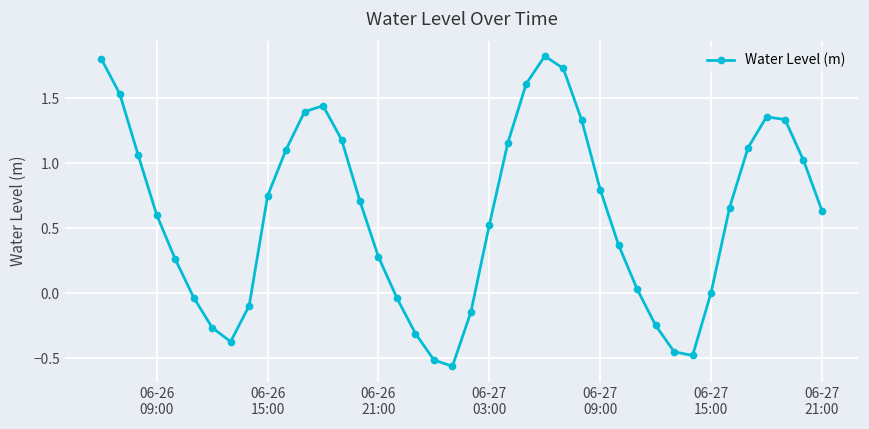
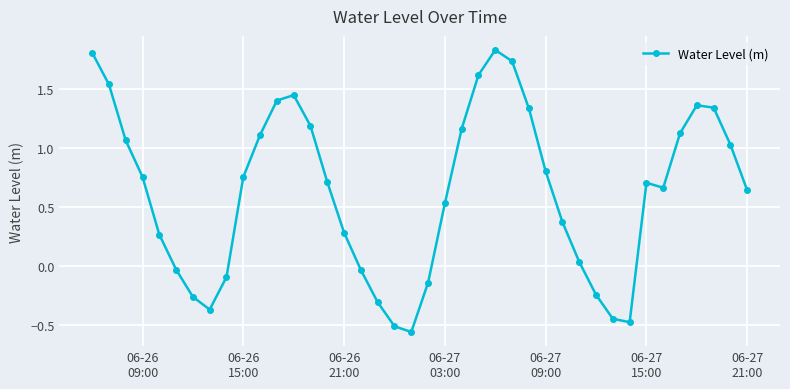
  {
-   "06-26 09:00": 0.60,
+   "06-26 09:00": 0.75,
    "06-26 15:00": 0.75,
    "06-26 21:00": 0.28,
    "06-27 03:00": 0.53,
    "06-27 09:00": 0.80,
-   "06-27 15:00": 0.01,
+   "06-27 15:00": 0.70,
    "06-27 21:00": 0.64
  }
